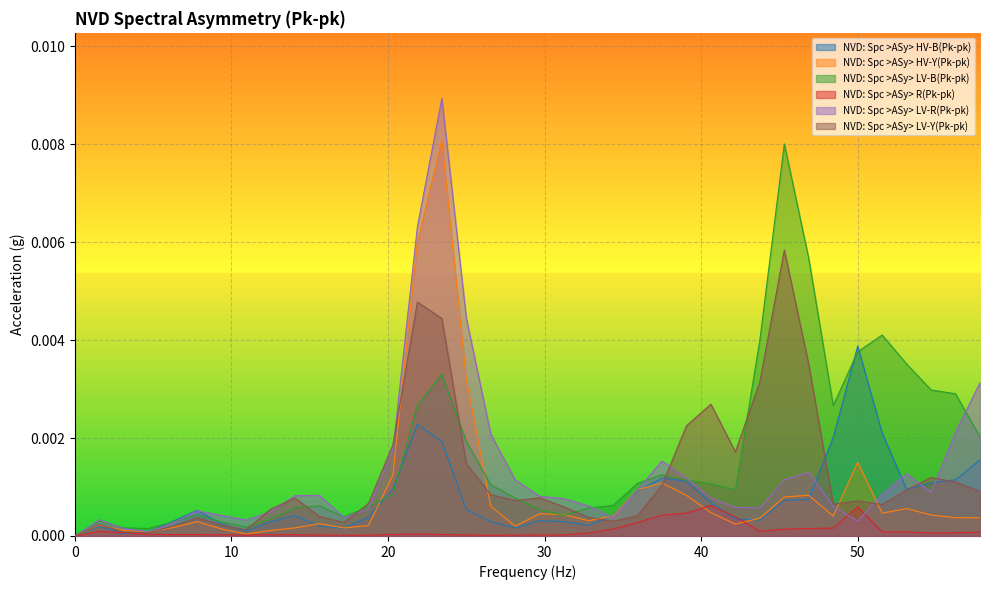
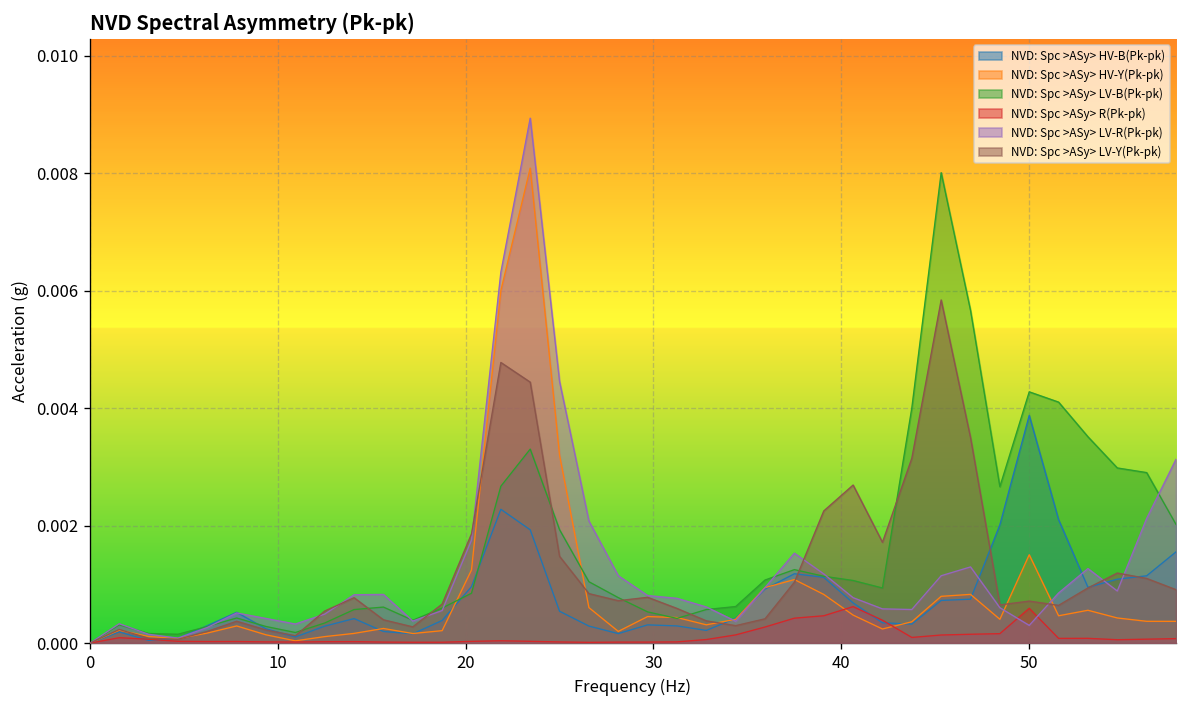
  {
    "NVD: Spc >ASy> HV-B(Pk-pk)": {
      "50": 0.0039
    },
    "NVD: Spc >ASy> HV-Y(Pk-pk)": {
      "50": 0.0015
    },
    "NVD: Spc >ASy> LV-B(Pk-pk)": {
-     "50": 0.0038
+     "50": 0.0043
    },
    "NVD: Spc >ASy> R(Pk-pk)": {
      "50": 0.0006
    },
    "NVD: Spc >ASy> LV-R(Pk-pk)": {
      "50": 0.0003
    },
    "NVD: Spc >ASy> LV-Y(Pk-pk)": {
      "50": 0.0007
    }
  }
